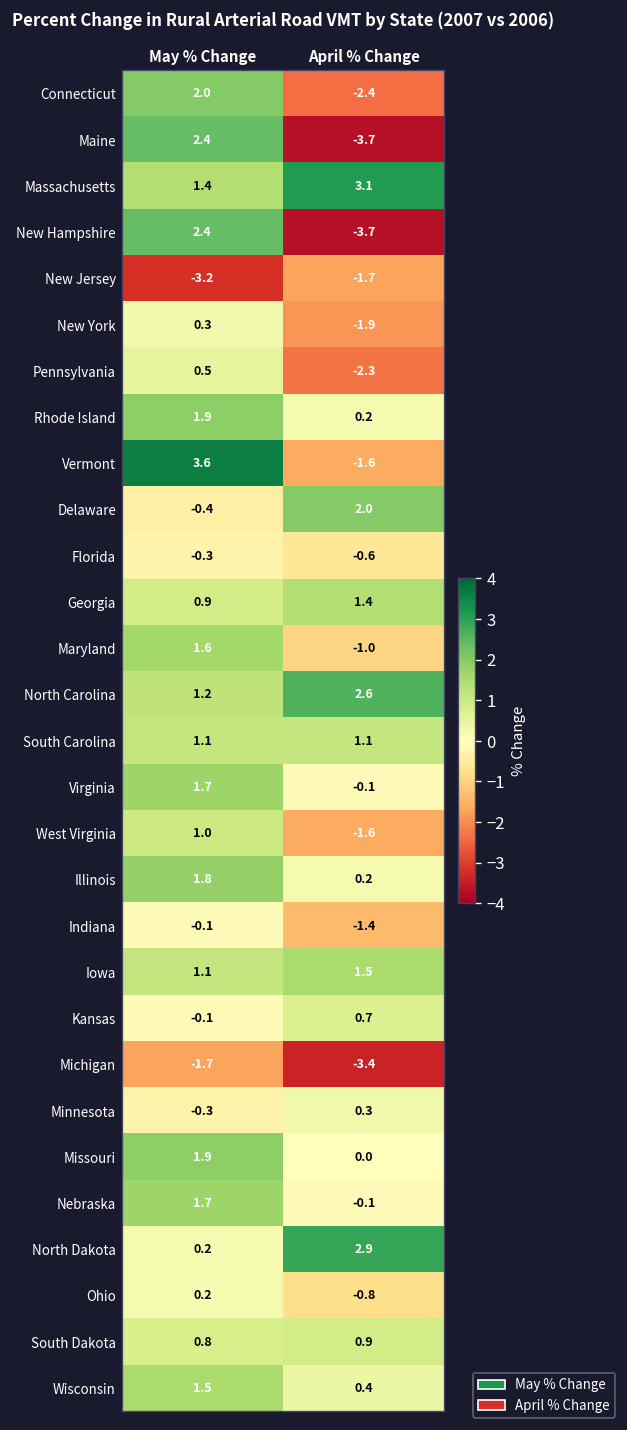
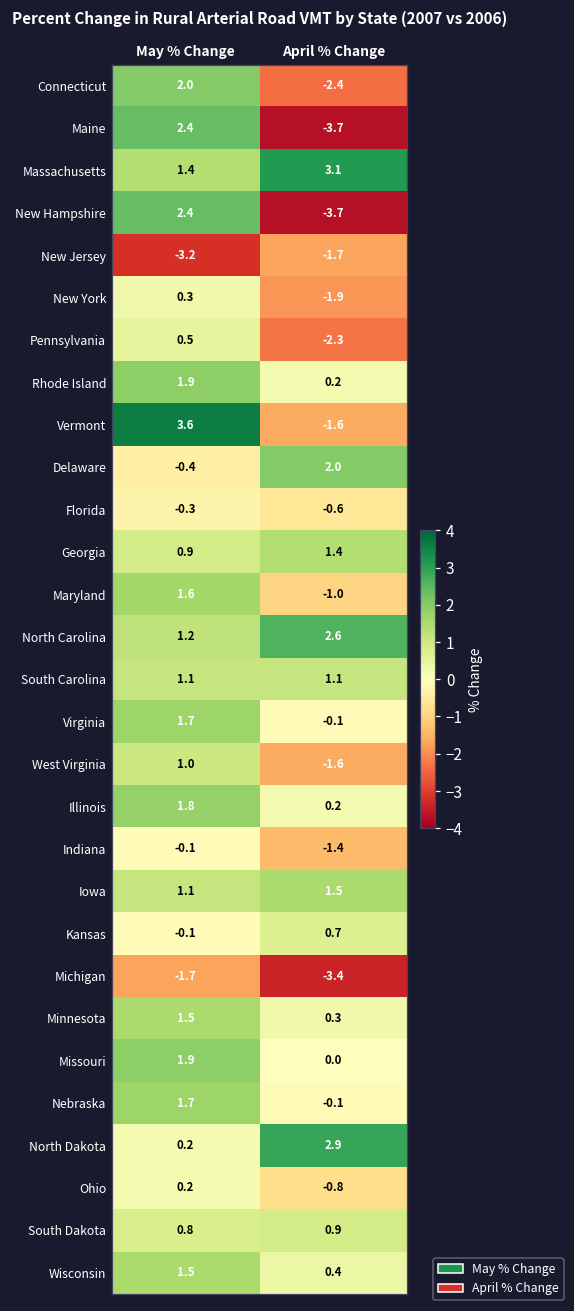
  {
    "Connecticut": {
      "May % Change": 2.0,
      "April % Change": -2.4
    },
    "Maine": {
      "May % Change": 2.4,
      "April % Change": -3.7
    },
    "Massachusetts": {
      "May % Change": 1.4,
      "April % Change": 3.1
    },
    "New Hampshire": {
      "May % Change": 2.4,
      "April % Change": -3.7
    },
    "New Jersey": {
      "May % Change": -3.2,
      "April % Change": -1.7
    },
    "New York": {
      "May % Change": 0.3,
      "April % Change": -1.9
    },
    "Pennsylvania": {
      "May % Change": 0.5,
      "April % Change": -2.3
    },
    "Rhode Island": {
      "May % Change": 1.9,
      "April % Change": 0.2
    },
    "Vermont": {
      "May % Change": 3.6,
      "April % Change": -1.6
    },
    "Delaware": {
      "May % Change": -0.4,
      "April % Change": 2.0
    },
    "Florida": {
      "May % Change": -0.3,
      "April % Change": -0.6
    },
    "Georgia": {
      "May % Change": 0.9,
      "April % Change": 1.4
    },
    "Maryland": {
      "May % Change": 1.6,
      "April % Change": -1.0
    },
    "North Carolina": {
      "May % Change": 1.2,
      "April % Change": 2.6
    },
    "South Carolina": {
      "May % Change": 1.1,
      "April % Change": 1.1
    },
    "Virginia": {
      "May % Change": 1.7,
      "April % Change": -0.1
    },
    "West Virginia": {
      "May % Change": 1.0,
      "April % Change": -1.6
    },
    "Illinois": {
      "May % Change": 1.8,
      "April % Change": 0.2
    },
    "Indiana": {
      "May % Change": -0.1,
      "April % Change": -1.4
    },
    "Iowa": {
      "May % Change": 1.1,
      "April % Change": 1.5
    },
    "Kansas": {
      "May % Change": -0.1,
      "April % Change": 0.7
    },
    "Michigan": {
      "May % Change": -1.7,
      "April % Change": -3.4
    },
    "Minnesota": {
-     "May % Change": -0.3,
+     "May % Change": 1.5,
      "April % Change": 0.3
    },
    "Missouri": {
      "May % Change": 1.9,
      "April % Change": 0.0
    },
    "Nebraska": {
      "May % Change": 1.7,
      "April % Change": -0.1
    },
    "North Dakota": {
      "May % Change": 0.2,
      "April % Change": 2.9
    },
    "Ohio": {
      "May % Change": 0.2,
      "April % Change": -0.8
    },
    "South Dakota": {
      "May % Change": 0.8,
      "April % Change": 0.9
    },
    "Wisconsin": {
      "May % Change": 1.5,
      "April % Change": 0.4
    }
  }
